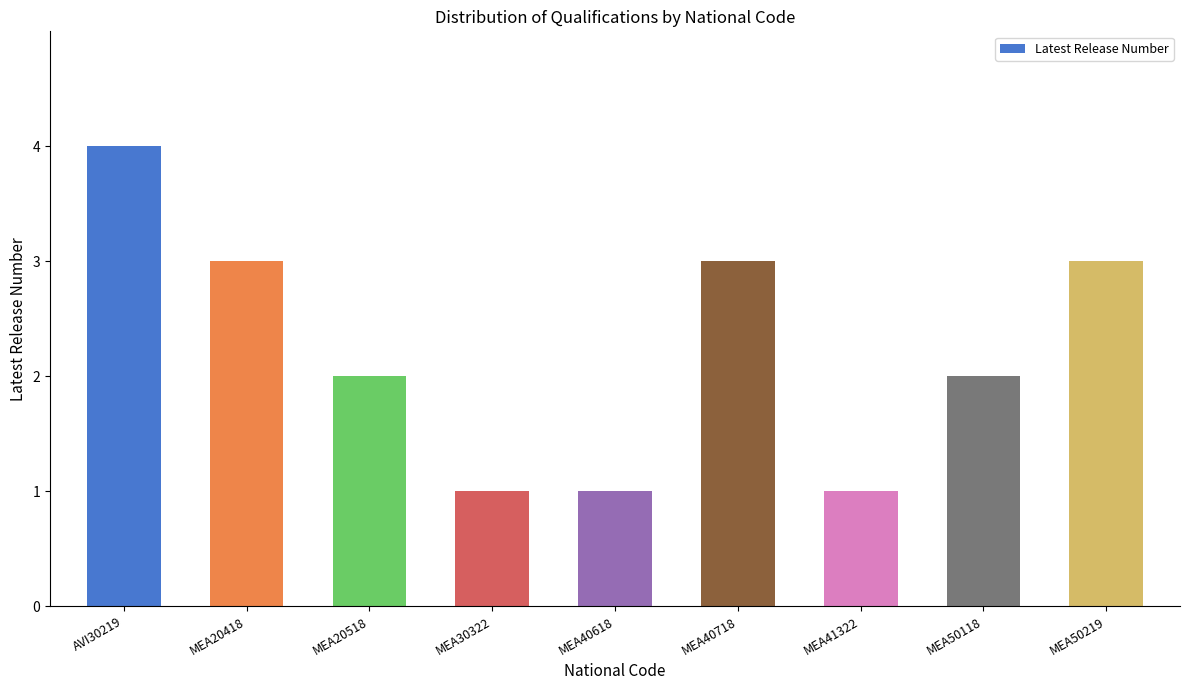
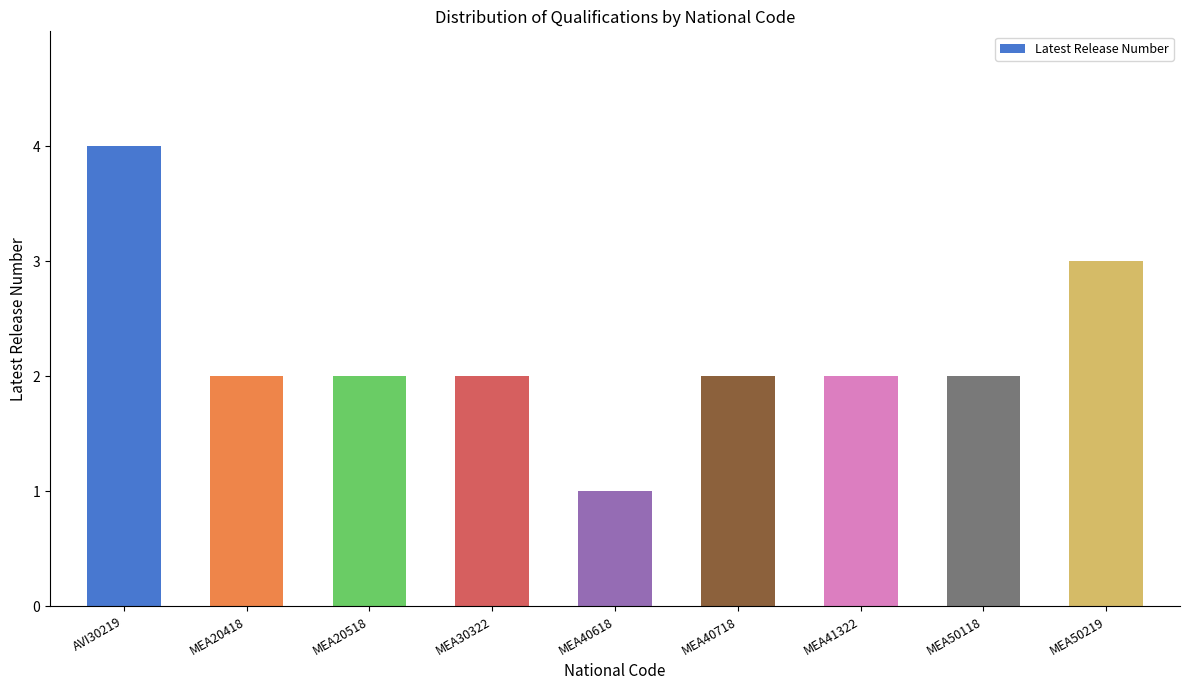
  {
    "AVI30219": 4,
-   "MEA20418": 3,
+   "MEA20418": 2,
    "MEA20518": 2,
-   "MEA30322": 1,
+   "MEA30322": 2,
    "MEA40618": 1,
-   "MEA40718": 3,
-   "MEA41322": 1,
+   "MEA40718": 2,
+   "MEA41322": 2,
    "MEA50118": 2,
    "MEA50219": 3
  }
